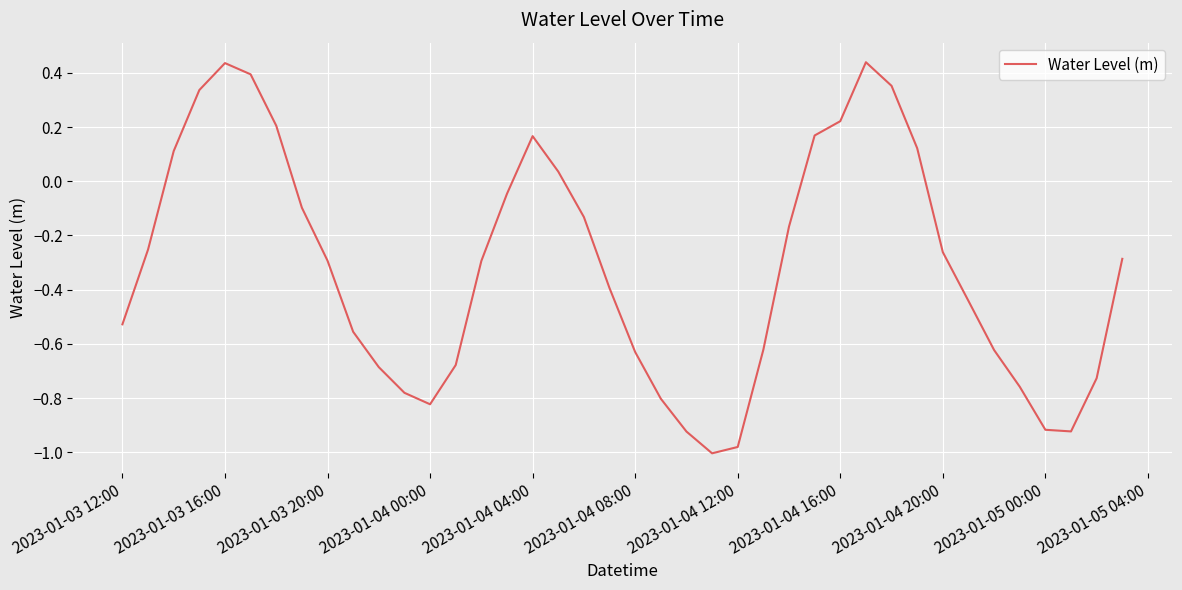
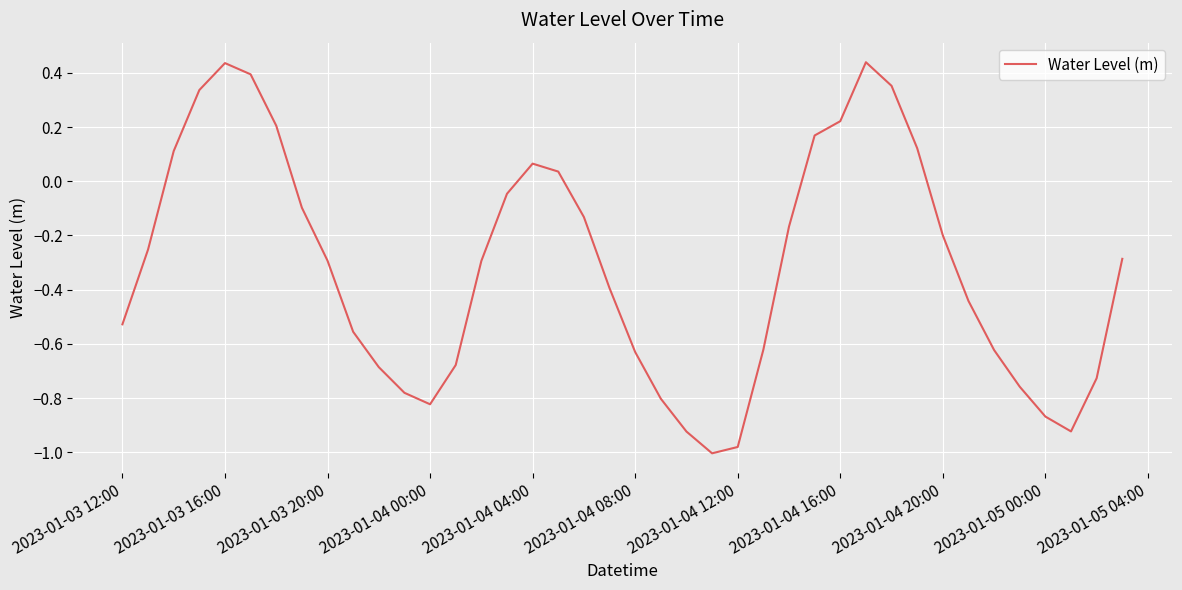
  {
    "2023-01-03 12:00": -0.53,
    "2023-01-03 16:00": 0.44,
    "2023-01-03 20:00": -0.29,
    "2023-01-04 00:00": -0.82,
-   "2023-01-04 04:00": 0.17,
+   "2023-01-04 04:00": 0.06,
    "2023-01-04 08:00": -0.63,
    "2023-01-04 12:00": -0.98,
    "2023-01-04 16:00": 0.22,
-   "2023-01-04 20:00": -0.26,
-   "2023-01-05 00:00": -0.92
+   "2023-01-04 20:00": -0.20,
+   "2023-01-05 00:00": -0.87
  }
